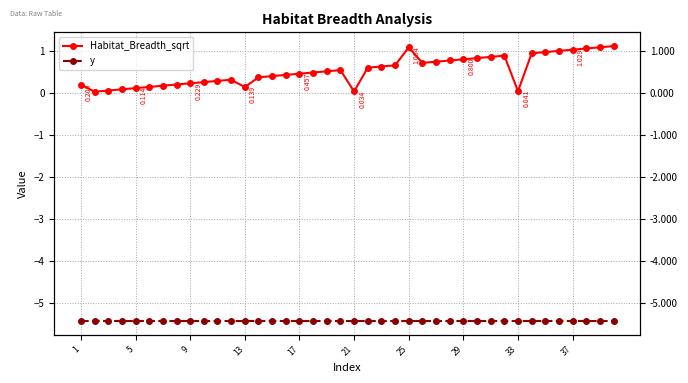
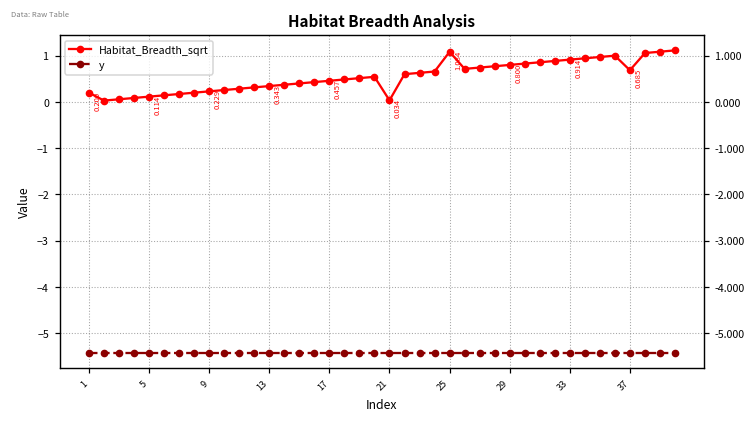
  {
    "Habitat_Breadth_sqrt": {
-     "13": 0.139,
+     "13": 0.343,
      "21": 0.034,
-     "33": 0.041,
-     "37": 1.029
+     "33": 0.914,
+     "37": 0.685
    },
    "y": {
      "1": -5.4,
      "5": -5.4,
      "9": -5.4,
      "13": -5.4,
      "17": -5.4,
      "21": -5.4,
      "25": -5.4,
      "29": -5.4,
      "33": -5.4,
      "37": -5.4
    }
  }
